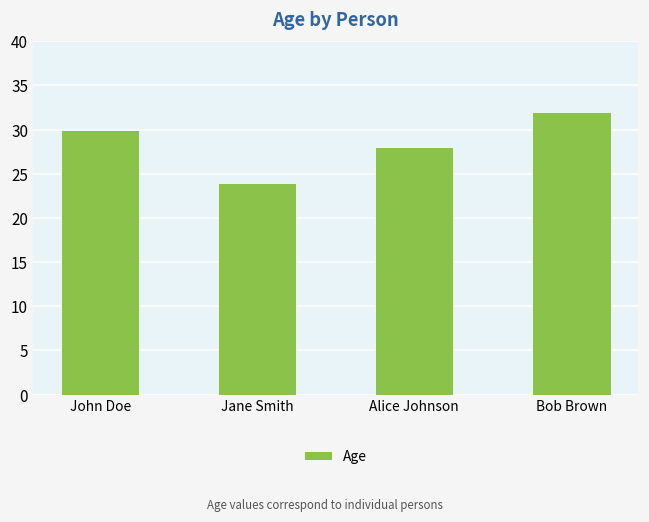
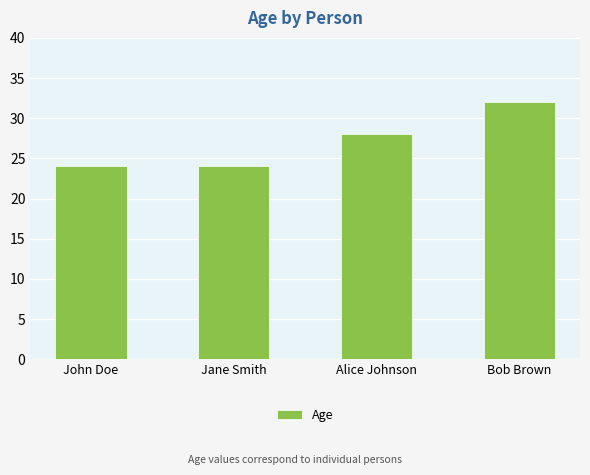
  {
-   "John Doe": 30,
+   "John Doe": 24,
    "Jane Smith": 24,
    "Alice Johnson": 28,
    "Bob Brown": 32
  }
